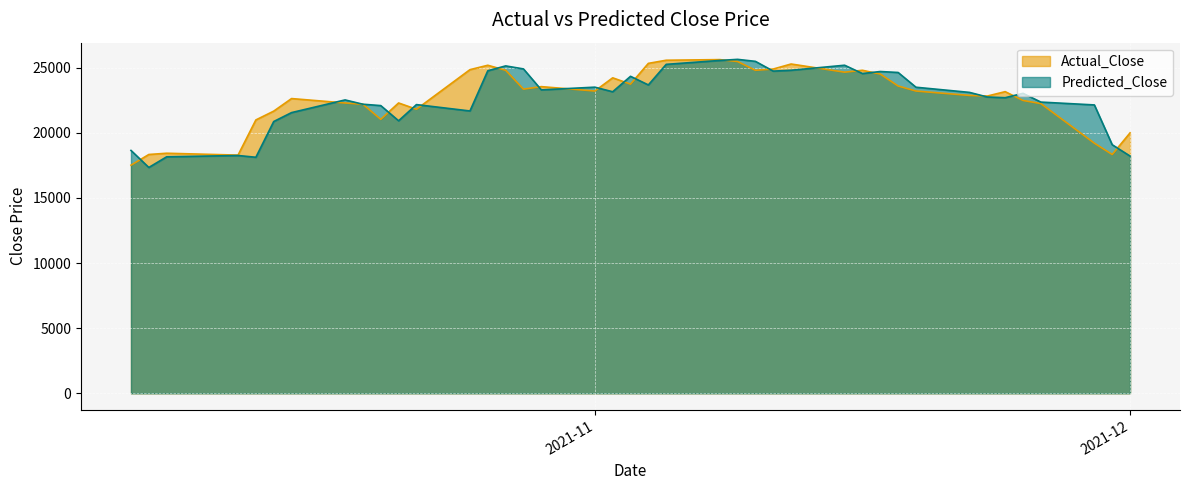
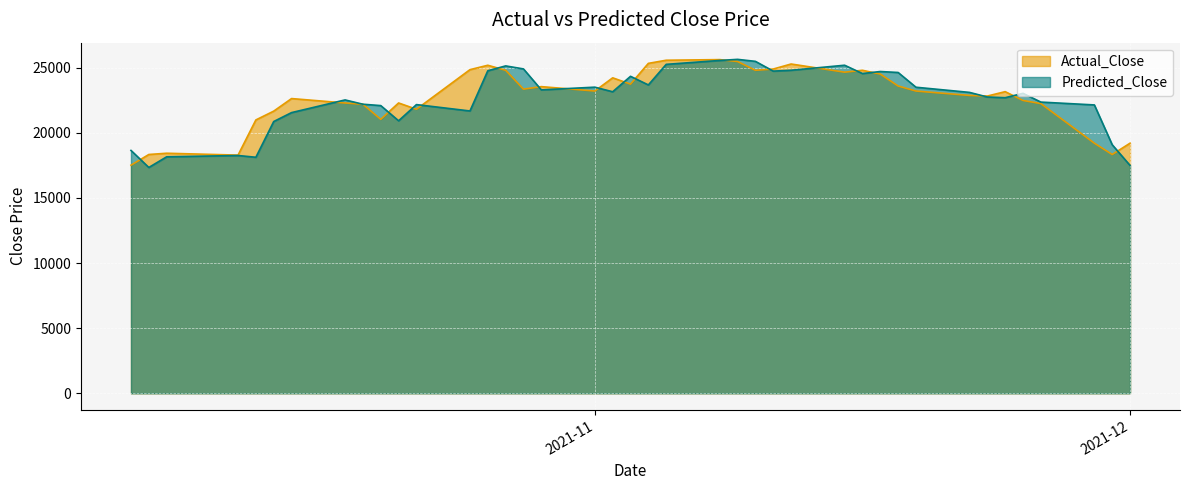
  {
    "Actual_Close": {
      "2021-11": 23200,
-     "2021-12": 20000
+     "2021-12": 19200
    },
    "Predicted_Close": {
      "2021-11": 23500,
-     "2021-12": 18200
+     "2021-12": 17500
    }
  }
